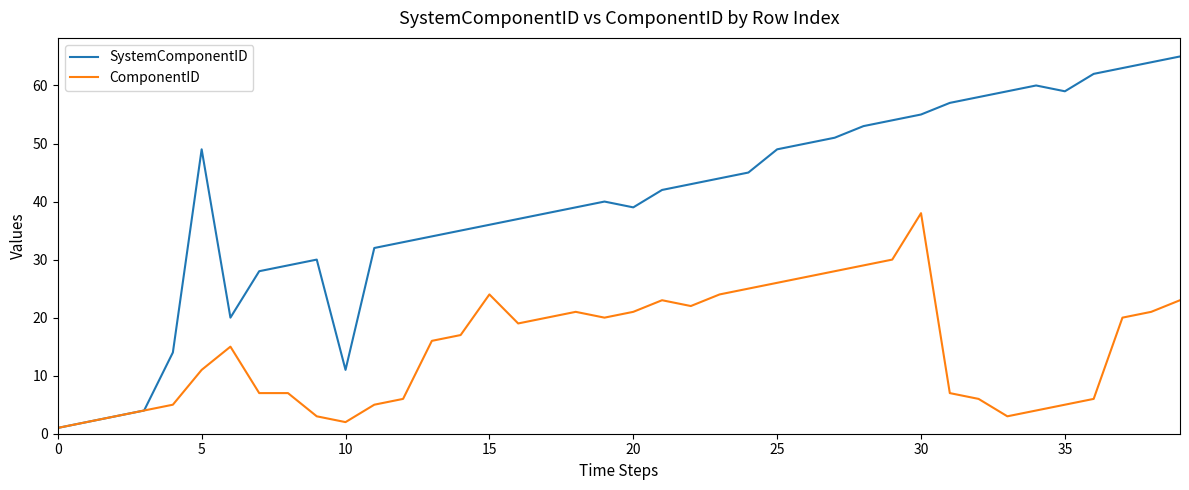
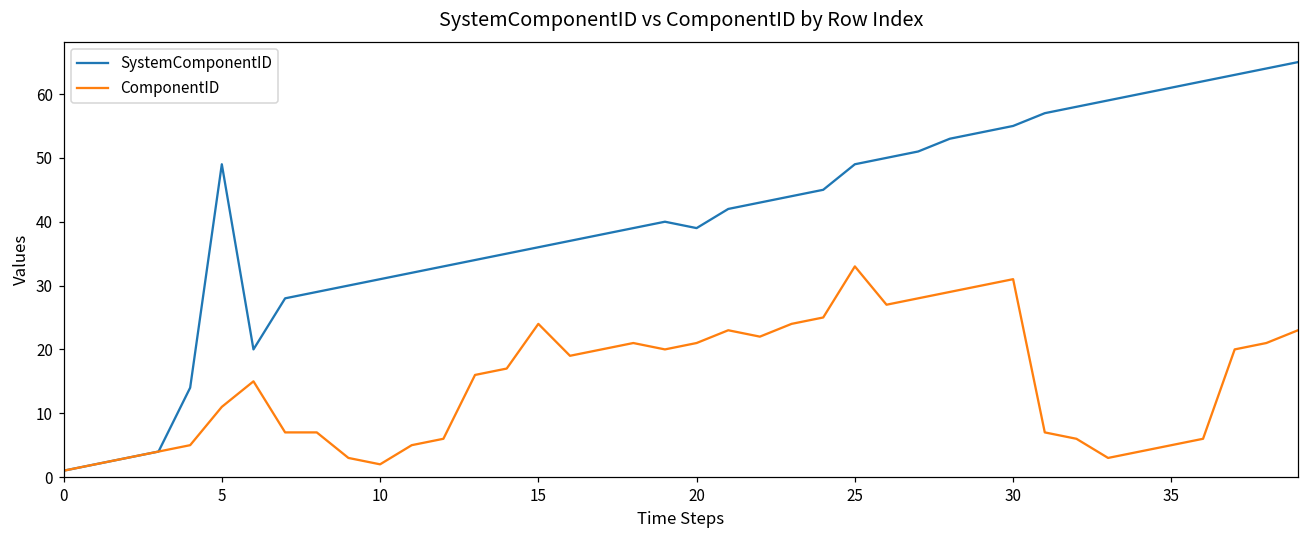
  {
    "SystemComponentID": {
      "5": 49,
-     "10": 11,
+     "10": 31,
      "15": 36,
      "20": 39,
      "25": 49,
      "30": 55,
-     "35": 59
+     "35": 61
    },
    "ComponentID": {
      "5": 11,
      "10": 2,
      "15": 24,
      "20": 21,
-     "25": 26,
-     "30": 38,
+     "25": 33,
+     "30": 31,
      "35": 5
    }
  }
